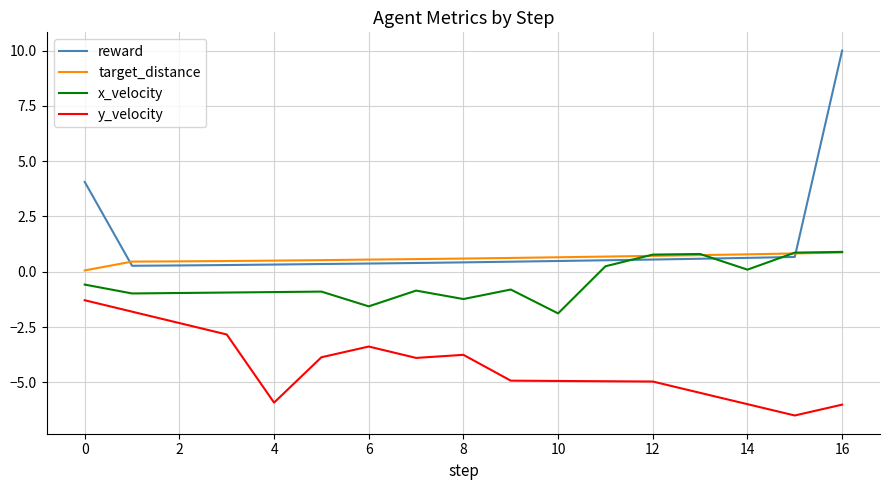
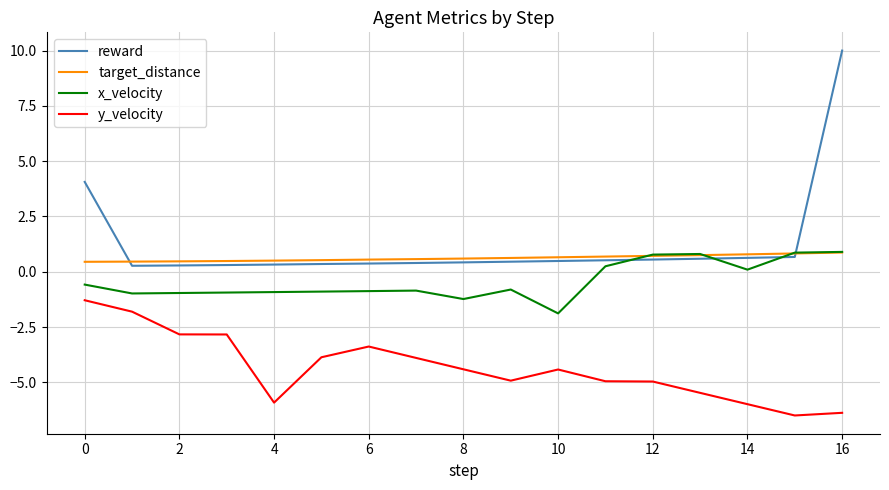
  {
    "reward": {
      "0": 4.1,
      "2": 0.3,
      "4": 0.3,
      "6": 0.4,
      "8": 0.4,
      "10": 0.5,
      "12": 0.6,
      "14": 0.6,
      "16": 10.0
    },
    "target_distance": {
-     "0": 0.1,
+     "0": 0.5,
      "2": 0.5,
      "4": 0.5,
      "6": 0.6,
      "8": 0.6,
      "10": 0.7,
      "14": 0.8
    },
    "x_velocity": {
      "0": -0.6,
      "2": -1.0,
      "4": -0.9,
-     "6": -1.6,
+     "6": -0.9,
      "8": -1.2,
      "10": -1.9,
      "14": 0.1
    },
    "y_velocity": {
      "0": -1.3,
-     "2": -2.3,
+     "2": -2.8,
      "4": -5.9,
      "6": -3.4,
-     "8": -3.8,
-     "10": -4.9,
+     "8": -4.4,
+     "10": -4.4,
      "12": -5.0,
      "14": -6.0,
-     "16": -6.0
+     "16": -6.4
    }
  }
